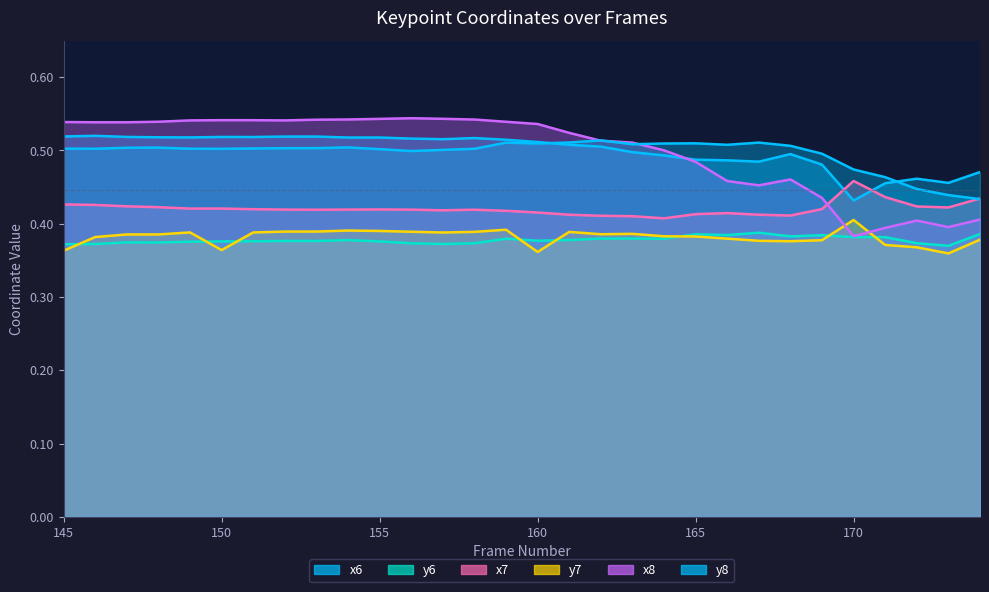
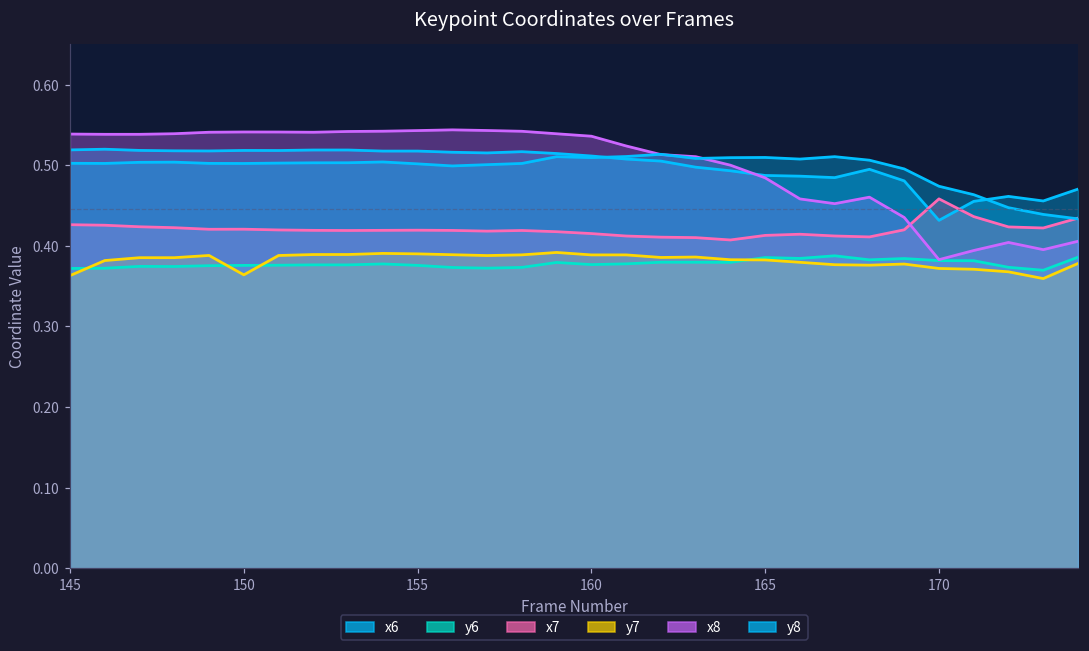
  {
    "y7": {
      "145": 0.36,
      "150": 0.36,
      "155": 0.39,
-     "160": 0.36,
-     "170": 0.41
+     "160": 0.39,
+     "170": 0.37
    }
  }
